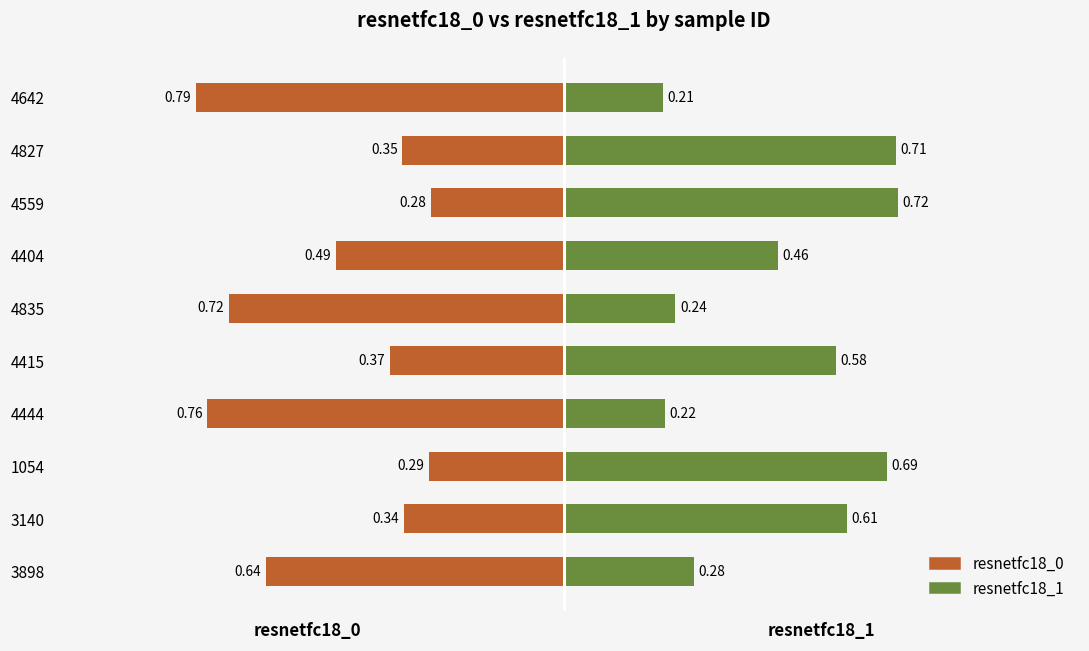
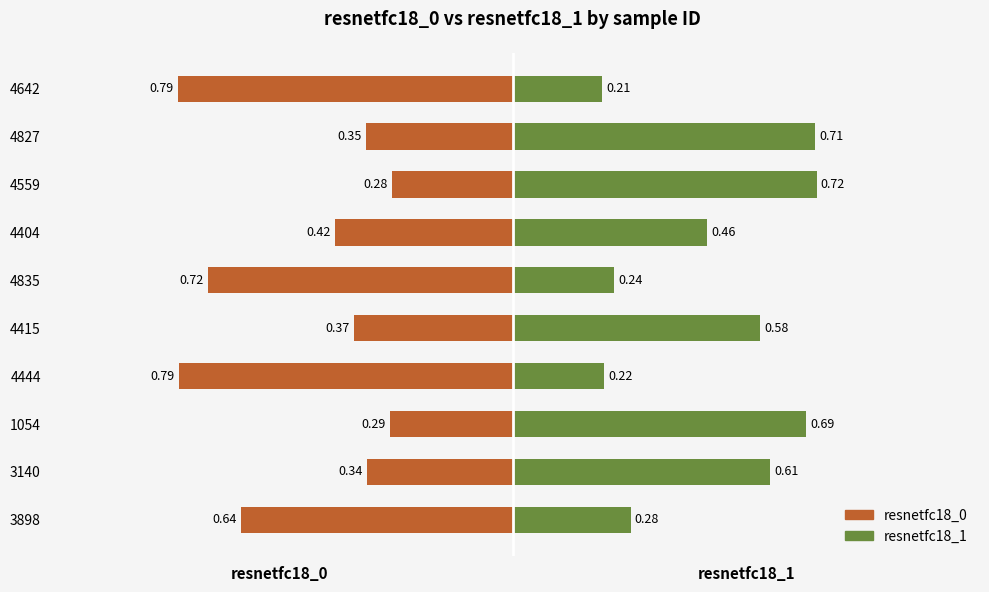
  {
    "resnetfc18_0": {
-     "4404": 0.49,
-     "4444": 0.76
+     "4404": 0.42,
+     "4444": 0.79
    },
    "resnetfc18_1": {
      "4642": 0.21,
      "4827": 0.71,
      "4559": 0.72,
      "4404": 0.46,
      "4835": 0.24,
      "4415": 0.58,
      "4444": 0.22,
      "1054": 0.69,
      "3140": 0.61,
      "3898": 0.28
    }
  }
